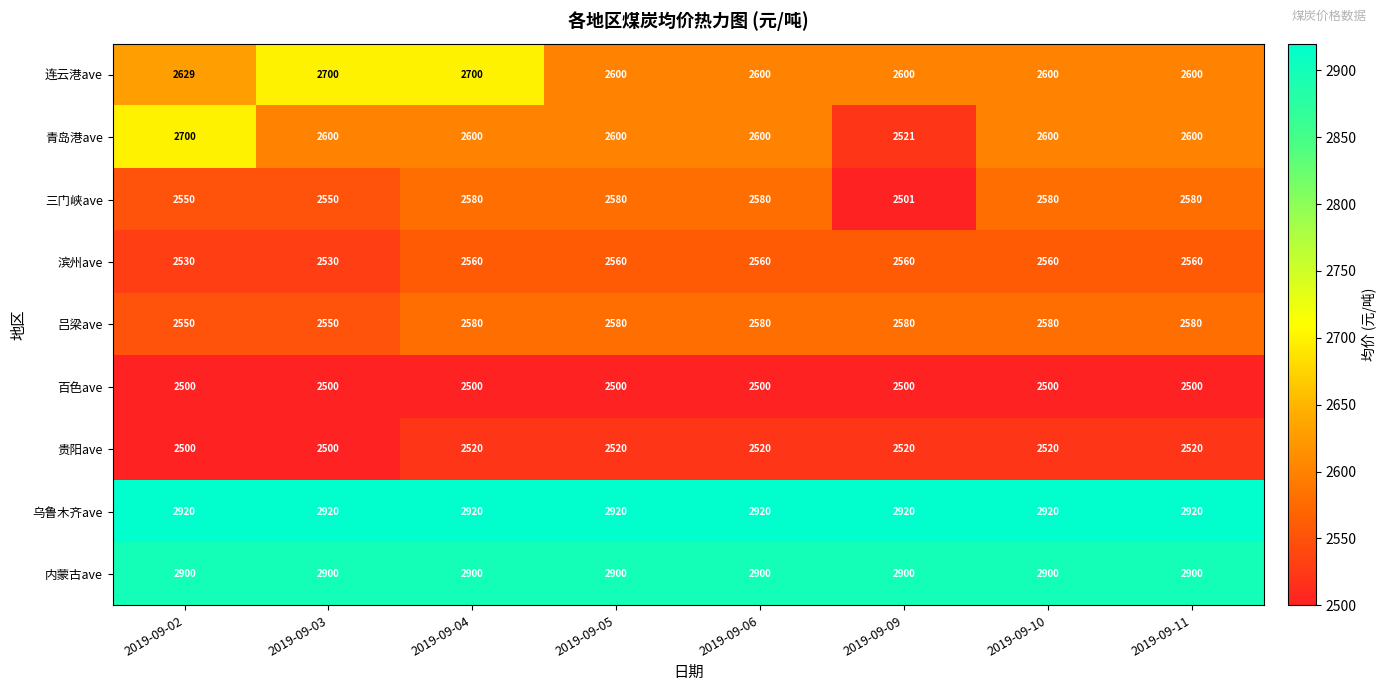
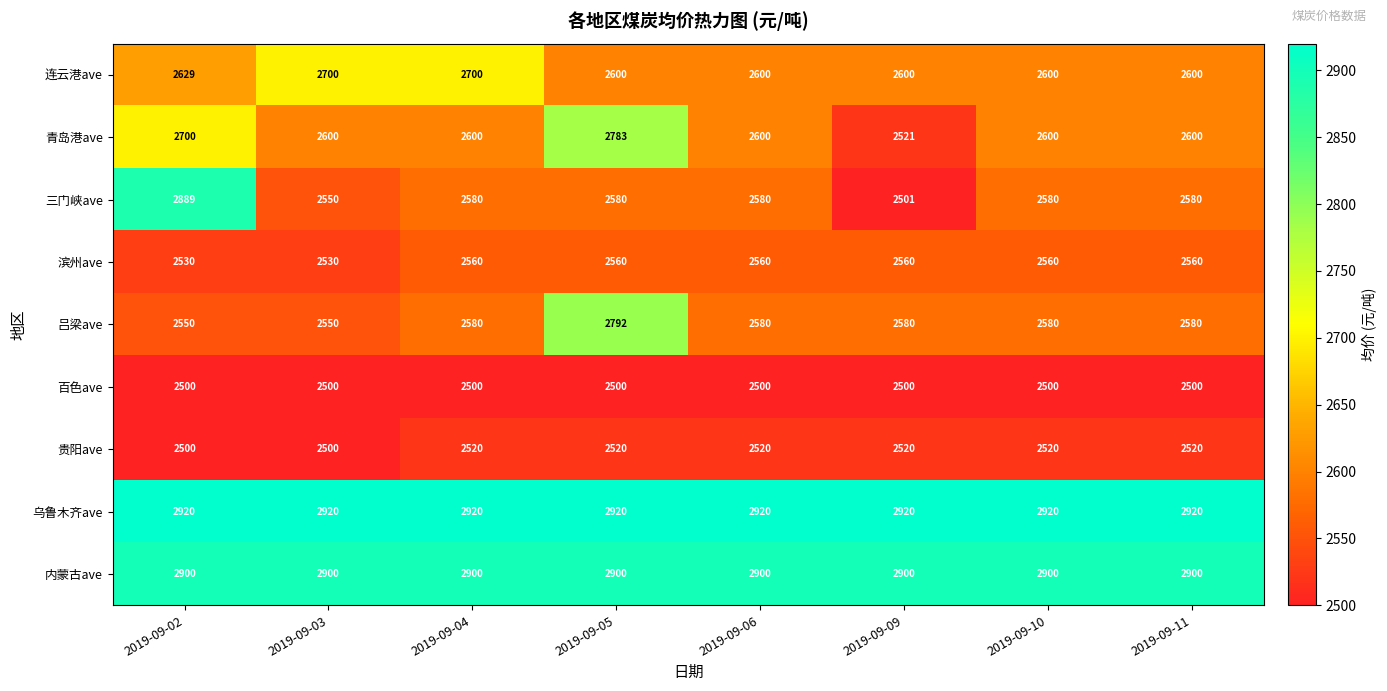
  {
    "连云港ave": {
      "2019-09-02": 2629,
      "2019-09-03": 2700,
      "2019-09-04": 2700,
      "2019-09-05": 2600,
      "2019-09-06": 2600,
      "2019-09-09": 2600,
      "2019-09-10": 2600,
      "2019-09-11": 2600
    },
    "青岛港ave": {
      "2019-09-02": 2700,
      "2019-09-03": 2600,
      "2019-09-04": 2600,
-     "2019-09-05": 2600,
+     "2019-09-05": 2783,
      "2019-09-06": 2600,
      "2019-09-09": 2521,
      "2019-09-10": 2600,
      "2019-09-11": 2600
    },
    "三门峡ave": {
-     "2019-09-02": 2550,
+     "2019-09-02": 2889,
      "2019-09-03": 2550,
      "2019-09-04": 2580,
      "2019-09-05": 2580,
      "2019-09-06": 2580,
      "2019-09-09": 2501,
      "2019-09-10": 2580,
      "2019-09-11": 2580
    },
    "滨州ave": {
      "2019-09-02": 2530,
      "2019-09-03": 2530,
      "2019-09-04": 2560,
      "2019-09-05": 2560,
      "2019-09-06": 2560,
      "2019-09-09": 2560,
      "2019-09-10": 2560,
      "2019-09-11": 2560
    },
    "吕梁ave": {
      "2019-09-02": 2550,
      "2019-09-03": 2550,
      "2019-09-04": 2580,
-     "2019-09-05": 2580,
+     "2019-09-05": 2792,
      "2019-09-06": 2580,
      "2019-09-09": 2580,
      "2019-09-10": 2580,
      "2019-09-11": 2580
    },
    "百色ave": {
      "2019-09-02": 2500,
      "2019-09-03": 2500,
      "2019-09-04": 2500,
      "2019-09-05": 2500,
      "2019-09-06": 2500,
      "2019-09-09": 2500,
      "2019-09-10": 2500,
      "2019-09-11": 2500
    },
    "贵阳ave": {
      "2019-09-02": 2500,
      "2019-09-03": 2500,
      "2019-09-04": 2520,
      "2019-09-05": 2520,
      "2019-09-06": 2520,
      "2019-09-09": 2520,
      "2019-09-10": 2520,
      "2019-09-11": 2520
    },
    "乌鲁木齐ave": {
      "2019-09-02": 2920,
      "2019-09-03": 2920,
      "2019-09-04": 2920,
      "2019-09-05": 2920,
      "2019-09-06": 2920,
      "2019-09-09": 2920,
      "2019-09-10": 2920,
      "2019-09-11": 2920
    },
    "内蒙古ave": {
      "2019-09-02": 2900,
      "2019-09-03": 2900,
      "2019-09-04": 2900,
      "2019-09-05": 2900,
      "2019-09-06": 2900,
      "2019-09-09": 2900,
      "2019-09-10": 2900,
      "2019-09-11": 2900
    }
  }
